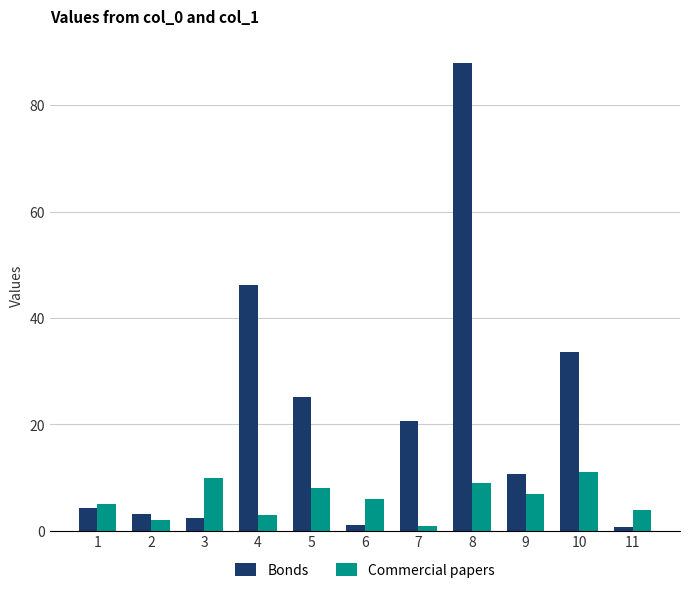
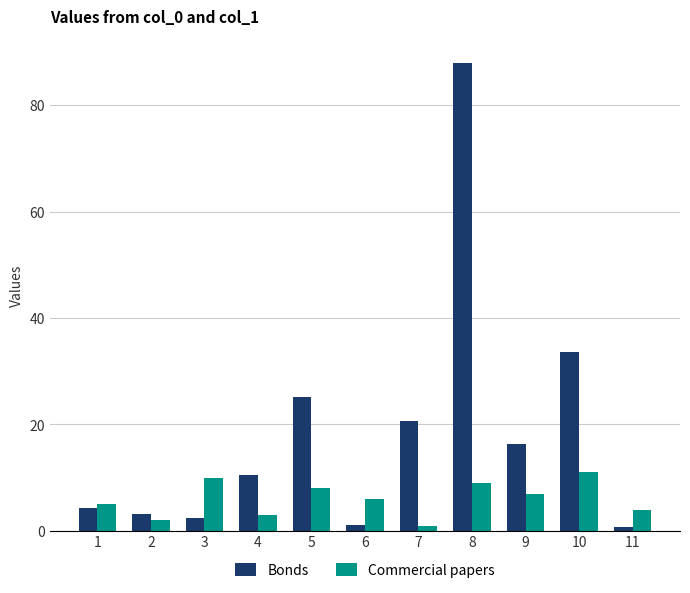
  {
    "Bonds": {
      "1": 4,
      "2": 3,
      "3": 2,
-     "4": 46,
+     "4": 11,
      "5": 25,
      "6": 1,
      "7": 21,
      "8": 88,
-     "9": 11,
+     "9": 16,
      "10": 34,
      "11": 1
    },
    "Commercial papers": {
      "1": 5,
      "2": 2,
      "3": 10,
      "4": 3,
      "5": 8,
      "6": 6,
      "7": 1,
      "8": 9,
      "9": 7,
      "10": 11,
      "11": 4
    }
  }
